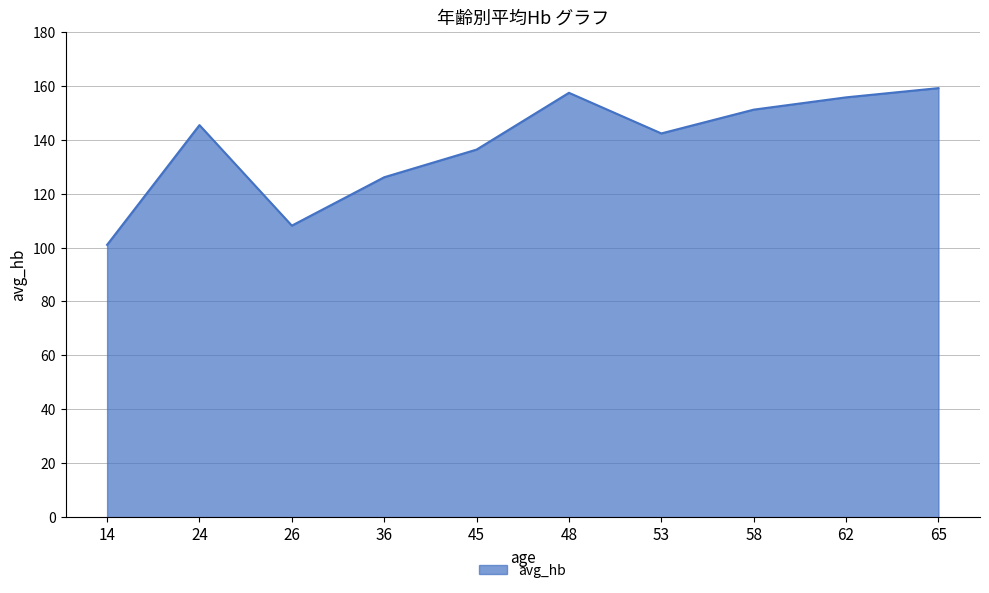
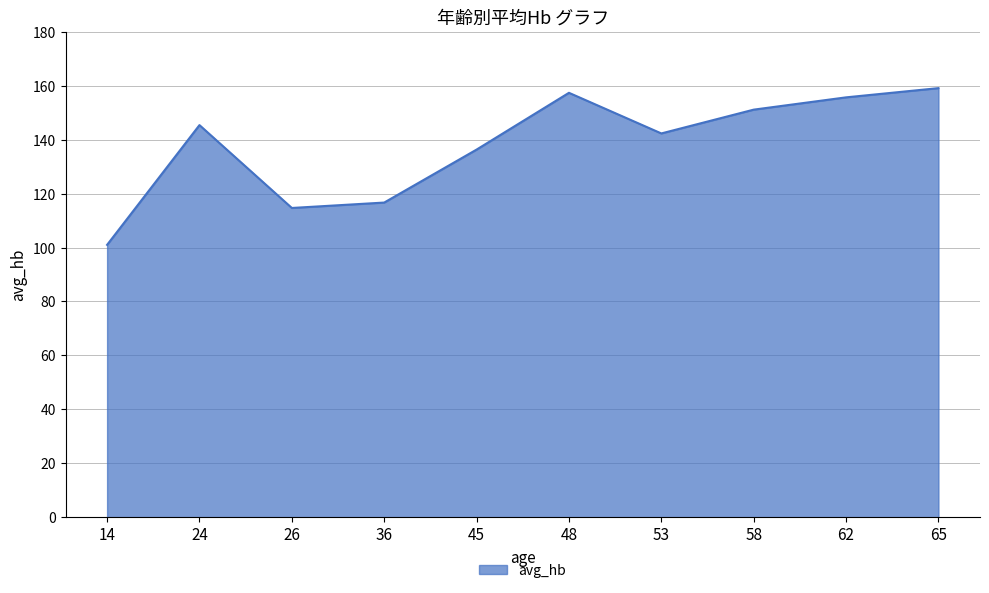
  {
    "14": 101,
    "24": 145,
-   "26": 108,
-   "36": 126,
+   "26": 115,
+   "36": 117,
    "45": 136,
    "48": 157,
    "53": 142,
    "58": 151,
    "62": 156,
    "65": 159
  }
